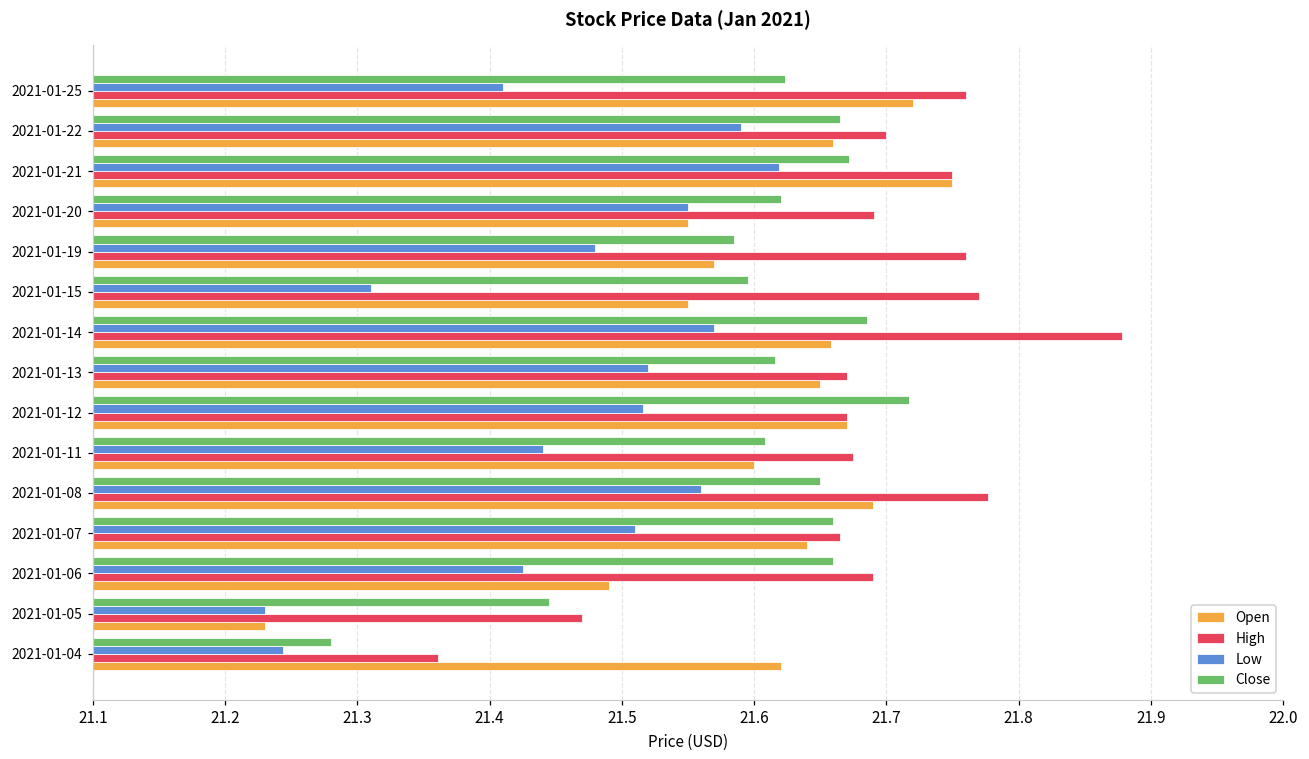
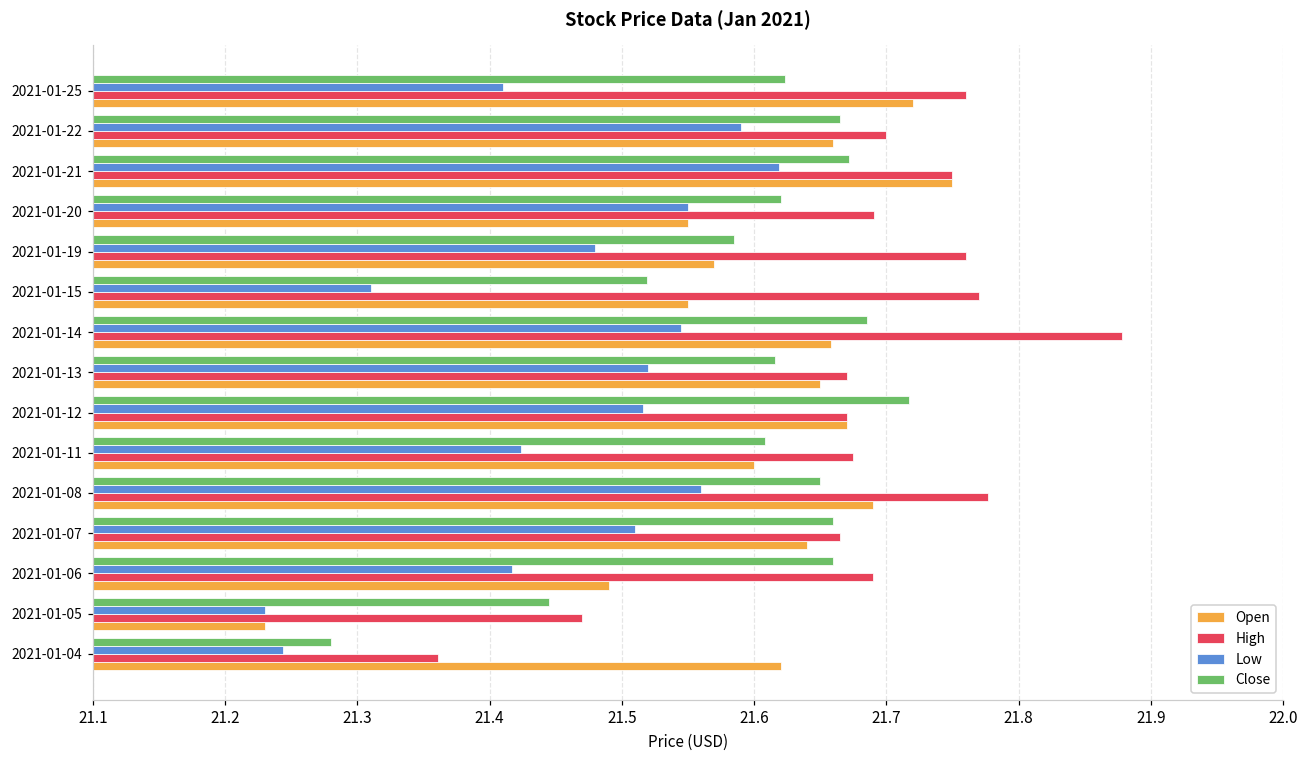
  {
    "Open": {
      "2021-01-25": 21.720,
      "2021-01-22": 21.660,
      "2021-01-21": 21.750,
      "2021-01-20": 21.550,
      "2021-01-19": 21.570,
      "2021-01-15": 21.550,
      "2021-01-14": 21.658,
      "2021-01-13": 21.650,
      "2021-01-12": 21.670,
      "2021-01-11": 21.600,
      "2021-01-08": 21.690,
      "2021-01-07": 21.640,
      "2021-01-06": 21.490,
      "2021-01-05": 21.230,
      "2021-01-04": 21.620
    },
    "High": {
      "2021-01-25": 21.760,
      "2021-01-22": 21.700,
      "2021-01-21": 21.750,
      "2021-01-20": 21.691,
      "2021-01-19": 21.760,
      "2021-01-15": 21.770,
      "2021-01-14": 21.878,
      "2021-01-13": 21.670,
      "2021-01-12": 21.670,
      "2021-01-11": 21.675,
      "2021-01-08": 21.777,
      "2021-01-07": 21.665,
      "2021-01-06": 21.690,
      "2021-01-05": 21.470,
      "2021-01-04": 21.361
    },
    "Low": {
      "2021-01-25": 21.410,
      "2021-01-22": 21.590,
      "2021-01-21": 21.619,
      "2021-01-20": 21.550,
      "2021-01-19": 21.480,
      "2021-01-15": 21.310,
-     "2021-01-14": 21.570,
+     "2021-01-14": 21.545,
      "2021-01-13": 21.520,
      "2021-01-12": 21.516,
-     "2021-01-11": 21.440,
+     "2021-01-11": 21.424,
      "2021-01-08": 21.560,
      "2021-01-07": 21.510,
-     "2021-01-06": 21.425,
+     "2021-01-06": 21.417,
      "2021-01-05": 21.230,
      "2021-01-04": 21.244
    },
    "Close": {
      "2021-01-25": 21.623,
      "2021-01-22": 21.665,
      "2021-01-21": 21.672,
      "2021-01-20": 21.620,
      "2021-01-19": 21.585,
-     "2021-01-15": 21.595,
+     "2021-01-15": 21.519,
      "2021-01-14": 21.685,
      "2021-01-13": 21.616,
      "2021-01-12": 21.717,
      "2021-01-11": 21.608,
      "2021-01-08": 21.650,
      "2021-01-07": 21.660,
      "2021-01-06": 21.660,
      "2021-01-05": 21.445,
      "2021-01-04": 21.280
    }
  }
